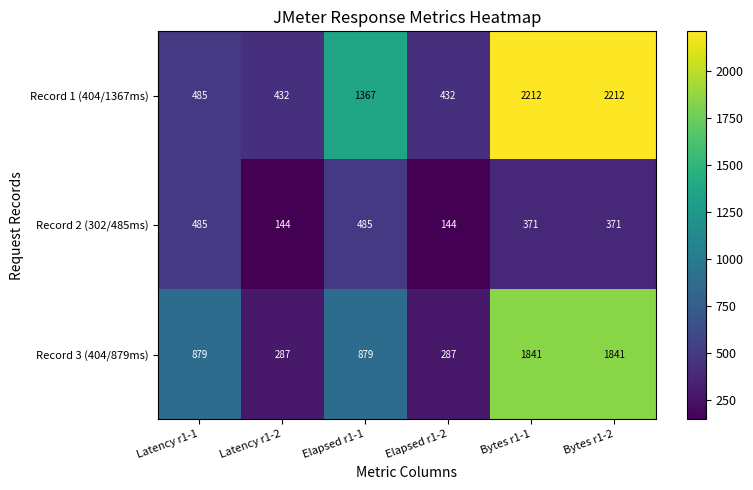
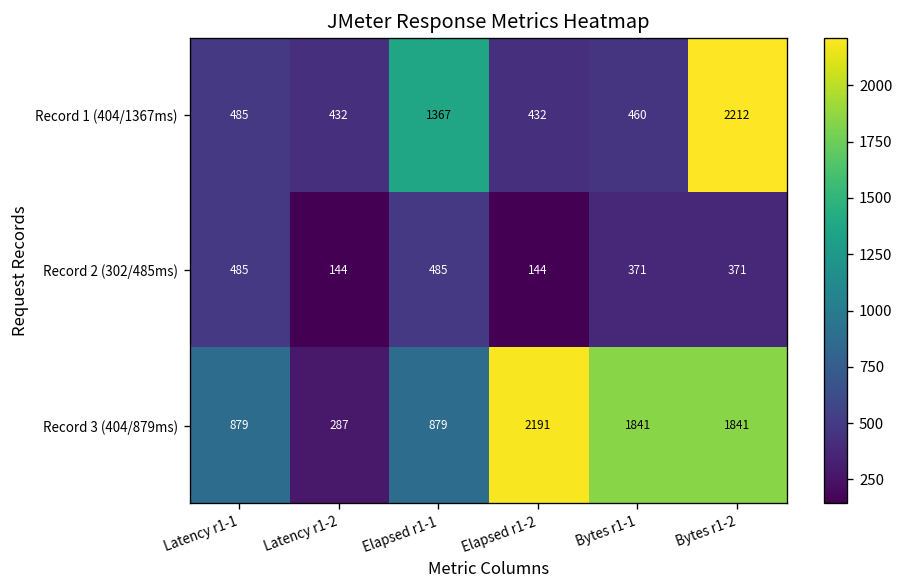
  {
    "Record 1 (404/1367ms)": {
      "Latency r1-1": 485,
      "Latency r1-2": 432,
      "Elapsed r1-1": 1367,
      "Elapsed r1-2": 432,
-     "Bytes r1-1": 2212,
+     "Bytes r1-1": 460,
      "Bytes r1-2": 2212
    },
    "Record 2 (302/485ms)": {
      "Latency r1-1": 485,
      "Latency r1-2": 144,
      "Elapsed r1-1": 485,
      "Elapsed r1-2": 144,
      "Bytes r1-1": 371,
      "Bytes r1-2": 371
    },
    "Record 3 (404/879ms)": {
      "Latency r1-1": 879,
      "Latency r1-2": 287,
      "Elapsed r1-1": 879,
-     "Elapsed r1-2": 287,
+     "Elapsed r1-2": 2191,
      "Bytes r1-1": 1841,
      "Bytes r1-2": 1841
    }
  }
